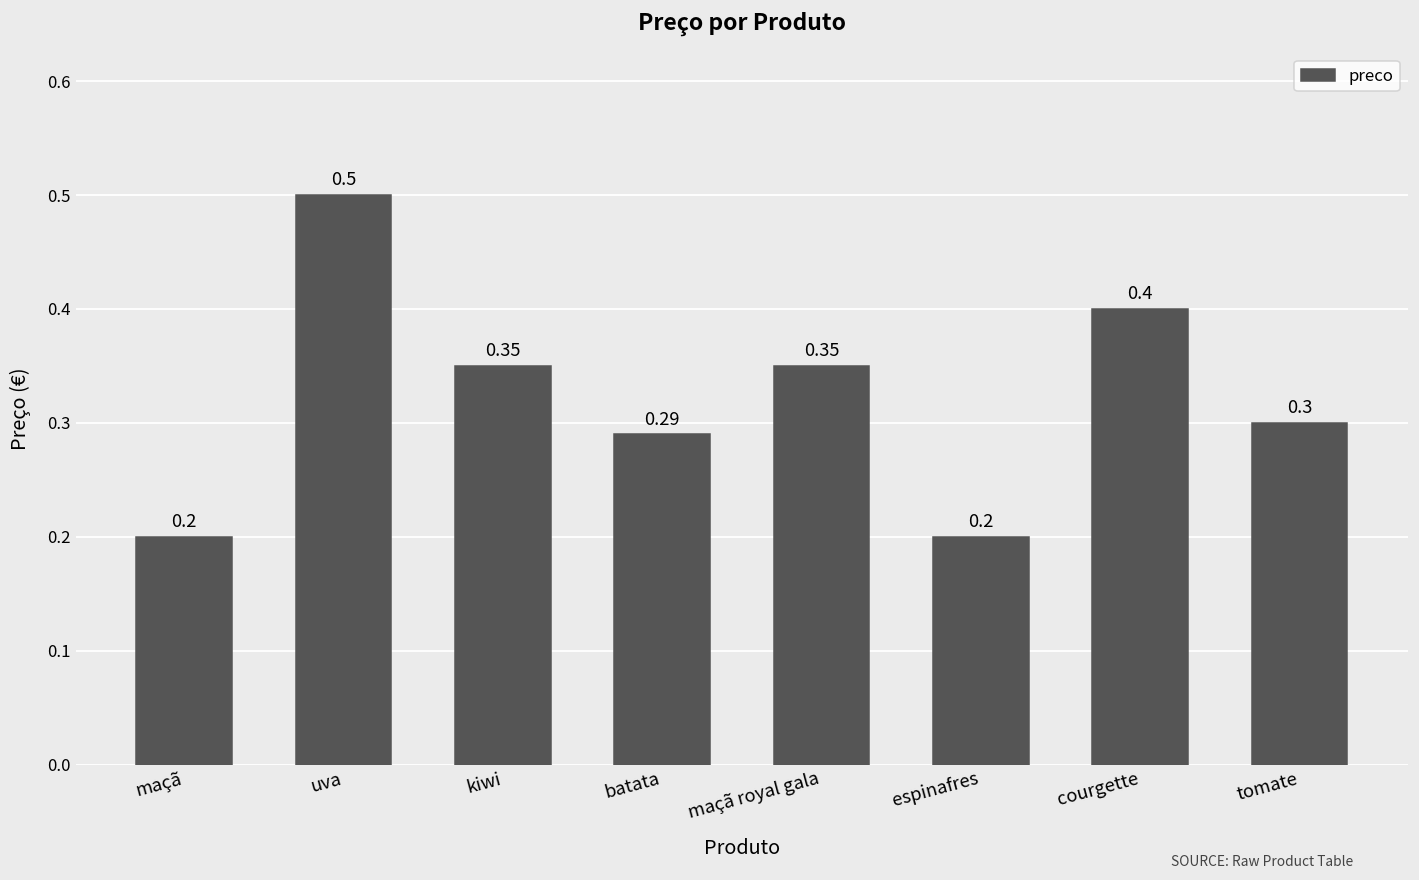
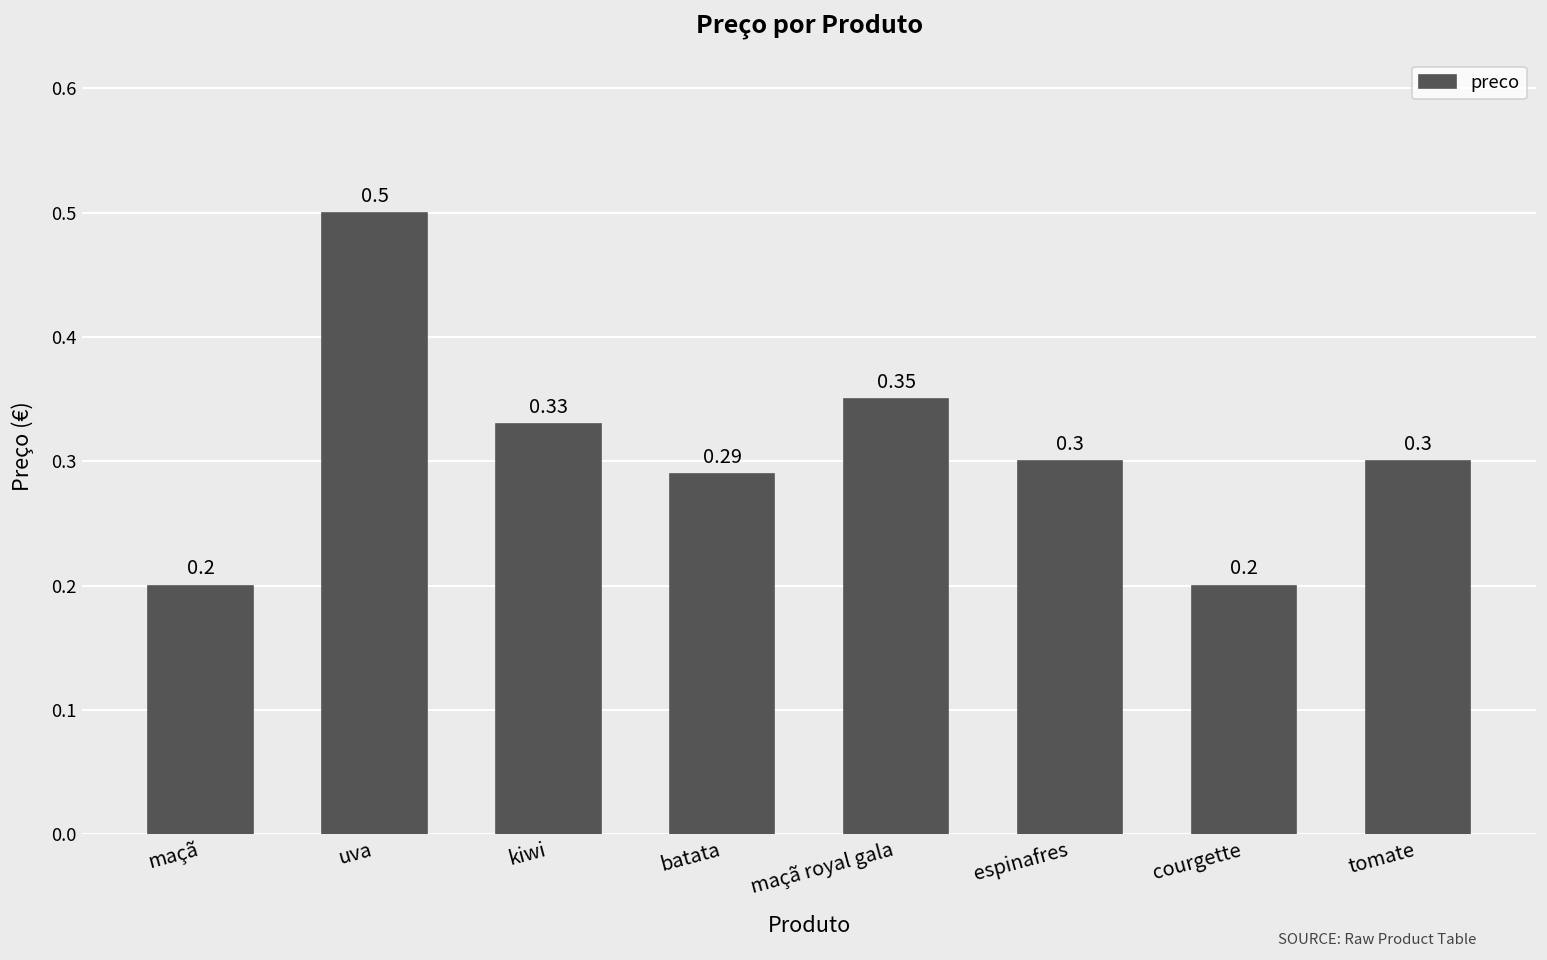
  {
    "maçã": 0.2,
    "uva": 0.5,
-   "kiwi": 0.35,
+   "kiwi": 0.33,
    "batata": 0.29,
    "maçã royal gala": 0.35,
-   "espinafres": 0.2,
-   "courgette": 0.4,
+   "espinafres": 0.3,
+   "courgette": 0.2,
    "tomate": 0.3
  }
